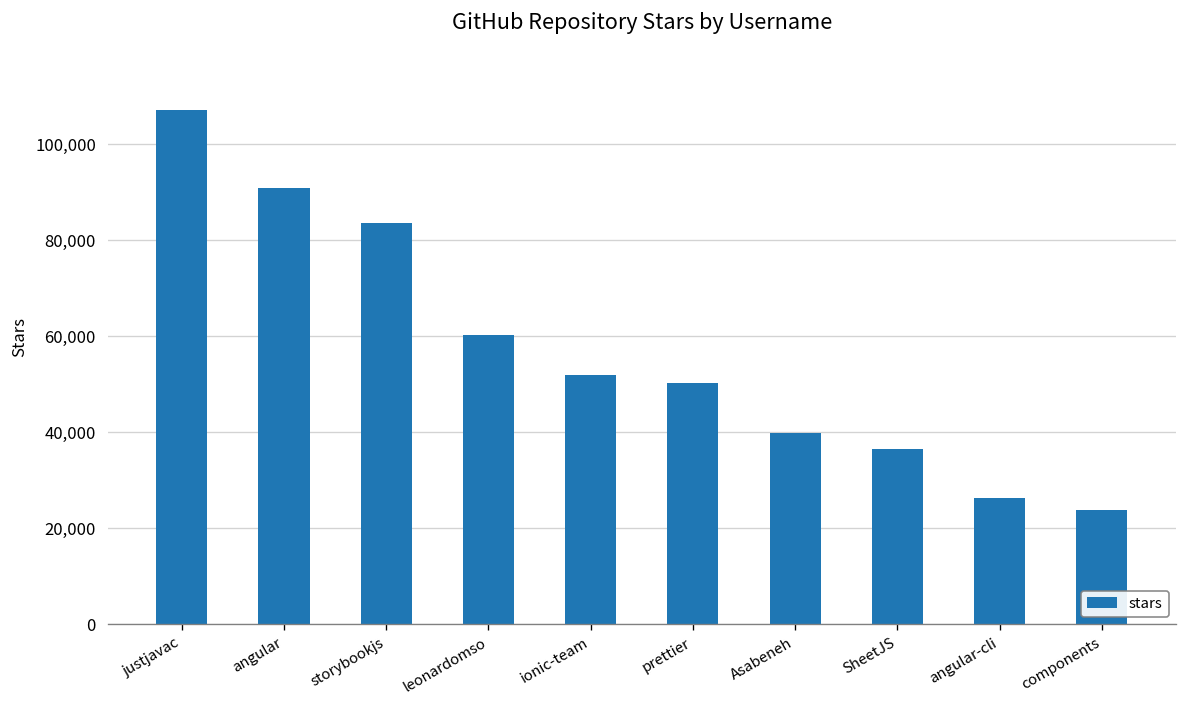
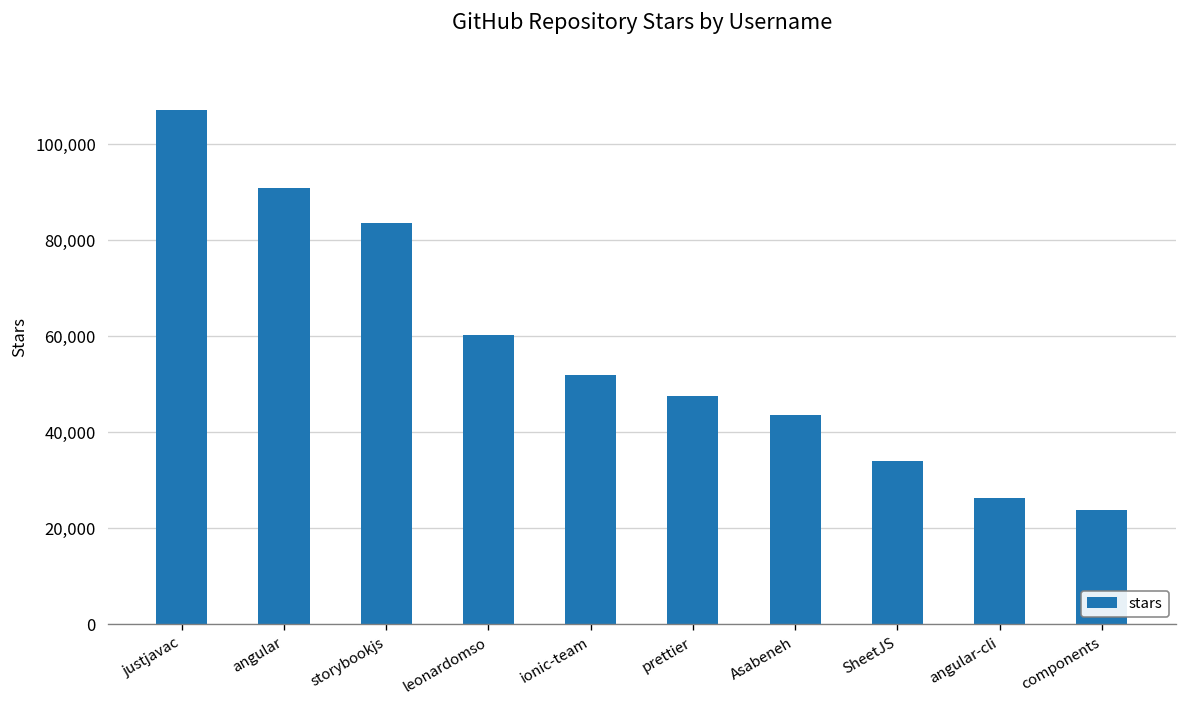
  {
    "justjavac": "107,000",
    "angular": "91,000",
    "storybookjs": "83,000",
    "leonardomso": "60,000",
    "ionic-team": "52,000",
-   "prettier": "50,000",
-   "Asabeneh": "40,000",
-   "SheetJS": "37,000",
+   "prettier": "48,000",
+   "Asabeneh": "44,000",
+   "SheetJS": "34,000",
    "angular-cli": "26,000",
    "components": "24,000"
  }
